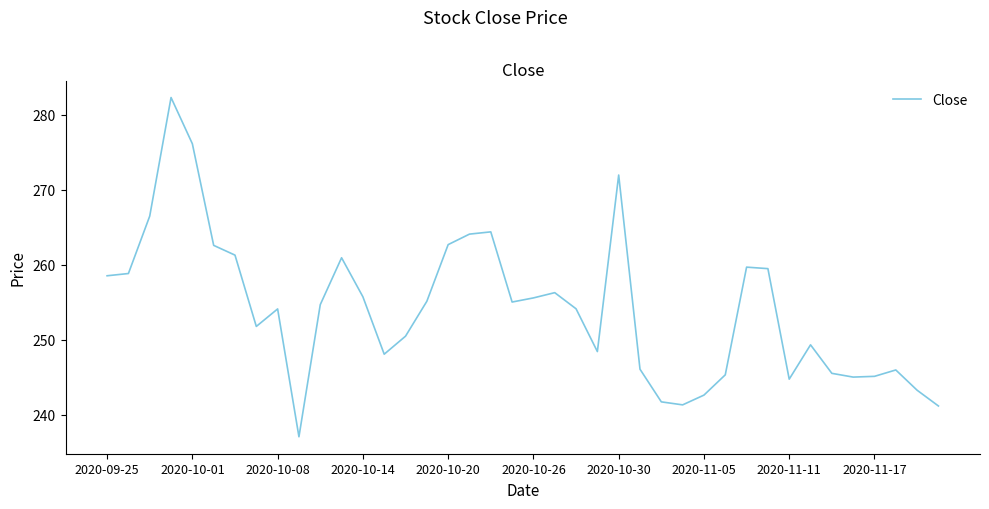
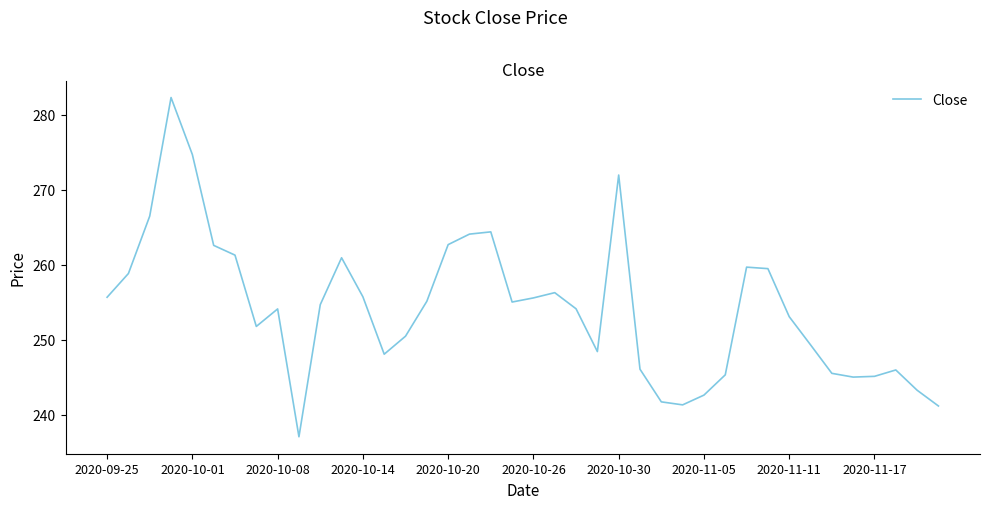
  {
-   "2020-09-25": 259,
-   "2020-10-01": 276,
+   "2020-09-25": 256,
+   "2020-10-01": 275,
    "2020-10-08": 254,
    "2020-10-14": 256,
    "2020-10-20": 263,
    "2020-10-26": 256,
    "2020-10-30": 272,
    "2020-11-05": 243,
-   "2020-11-11": 245,
+   "2020-11-11": 253,
    "2020-11-17": 245
  }
